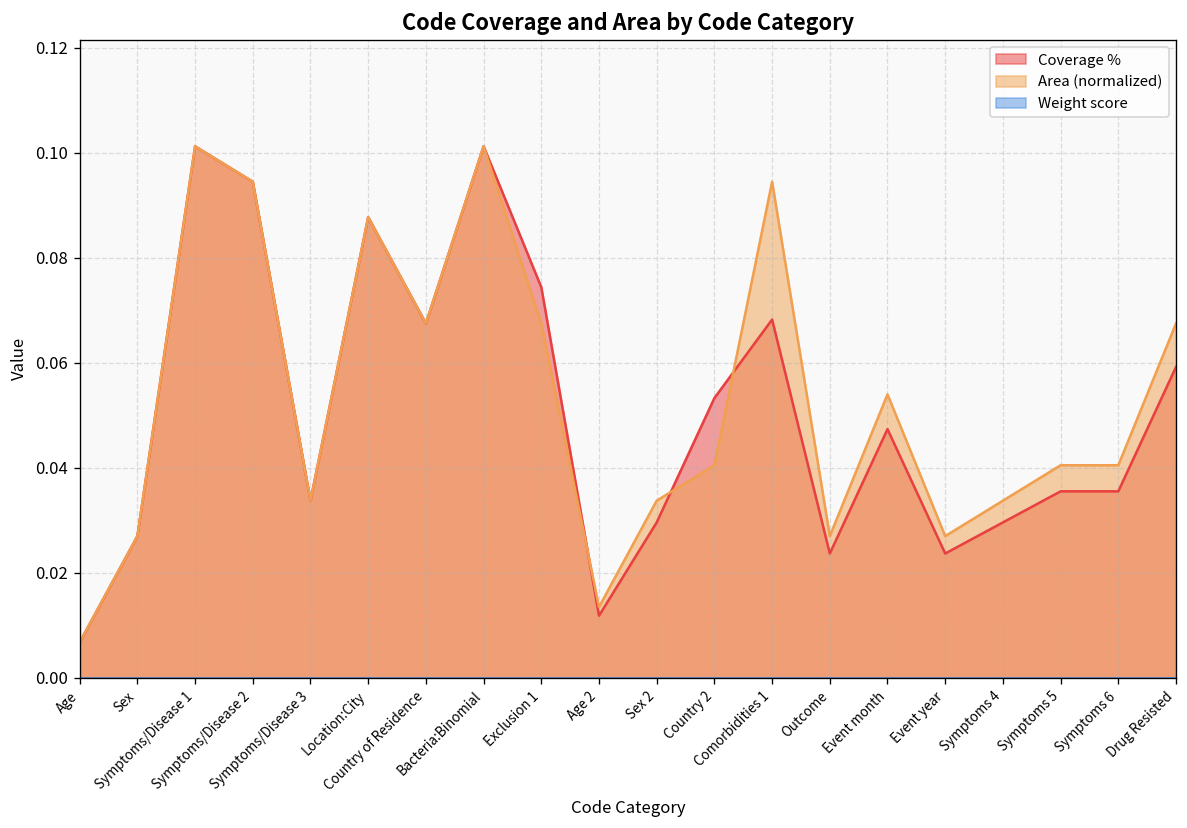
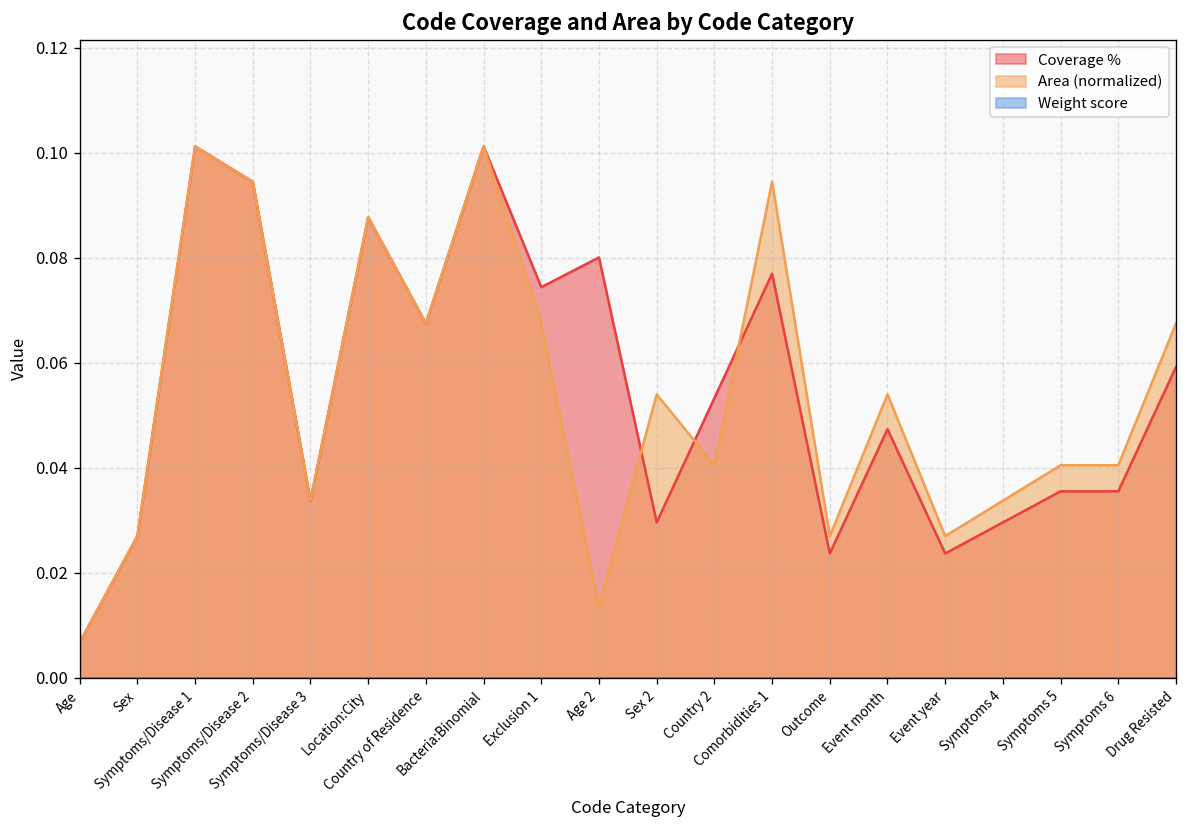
  {
    "Coverage %": {
      "Exclusion 1": 0.074,
-     "Age 2": 0.012,
+     "Age 2": 0.080,
      "Sex 2": 0.030,
      "Country 2": 0.053,
-     "Comorbidities 1": 0.068,
+     "Comorbidities 1": 0.077,
      "Outcome": 0.024,
      "Event month": 0.047,
      "Event year": 0.024,
      "Symptoms 4": 0.030,
      "Symptoms 5": 0.036,
      "Symptoms 6": 0.036,
      "Drug Resisted": 0.059
    },
    "Area (normalized)": {
      "Exclusion 1": 0.067,
      "Age 2": 0.013,
-     "Sex 2": 0.034,
+     "Sex 2": 0.054,
      "Country 2": 0.040,
      "Comorbidities 1": 0.094,
      "Outcome": 0.027,
      "Event month": 0.054,
      "Event year": 0.027,
      "Symptoms 4": 0.034,
      "Symptoms 5": 0.040,
      "Symptoms 6": 0.040,
      "Drug Resisted": 0.067
    },
    "Weight score": {
      "Age": 0.000,
      "Sex": 0.000,
      "Symptoms/Disease 1": 0.000,
      "Symptoms/Disease 2": 0.000,
      "Symptoms/Disease 3": 0.000,
      "Location:City": 0.000,
      "Country of Residence": 0.000,
      "Bacteria:Binomial": 0.000,
      "Exclusion 1": 0.000,
      "Age 2": 0.000,
      "Sex 2": 0.000,
      "Country 2": 0.000,
      "Comorbidities 1": 0.000,
      "Outcome": 0.000,
      "Event month": 0.000,
      "Event year": 0.000,
      "Symptoms 4": 0.000,
      "Symptoms 5": 0.000,
      "Symptoms 6": 0.000,
      "Drug Resisted": 0.000
    }
  }
